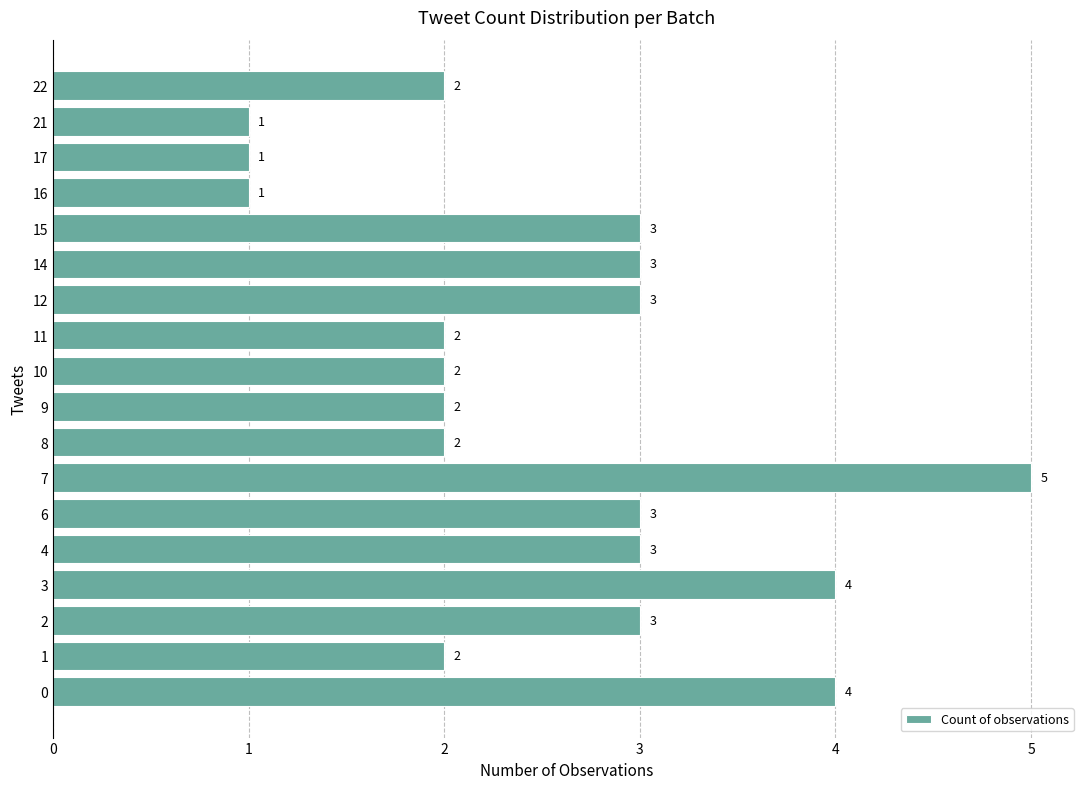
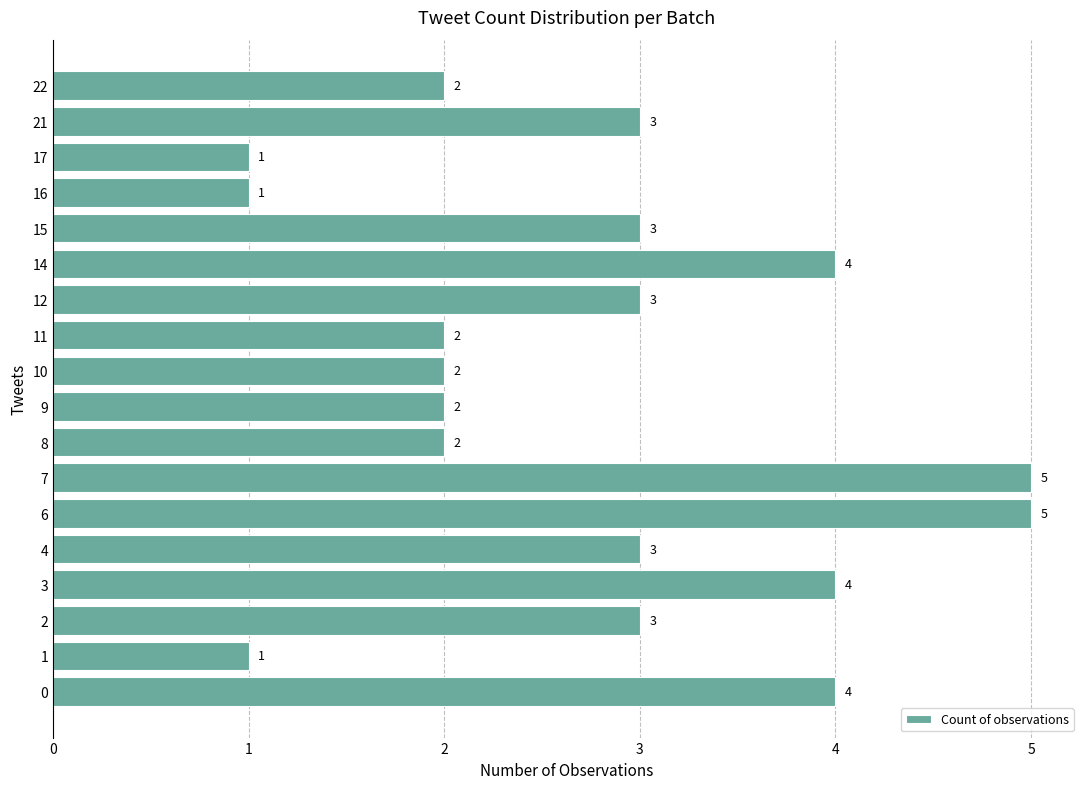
  {
    "22": 2,
-   "21": 1,
+   "21": 3,
    "17": 1,
    "16": 1,
    "15": 3,
-   "14": 3,
+   "14": 4,
    "12": 3,
    "11": 2,
    "10": 2,
    "9": 2,
    "8": 2,
    "7": 5,
-   "6": 3,
+   "6": 5,
    "4": 3,
    "3": 4,
    "2": 3,
-   "1": 2,
+   "1": 1,
    "0": 4
  }
